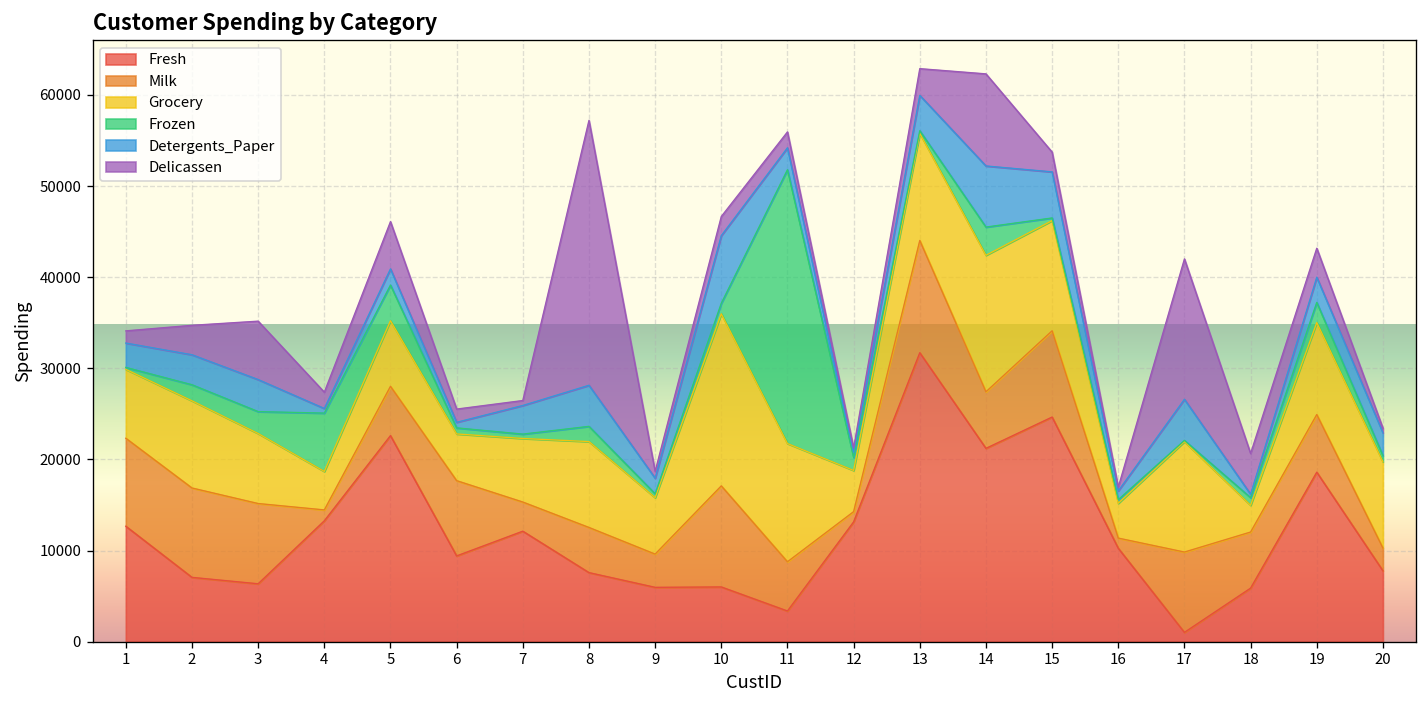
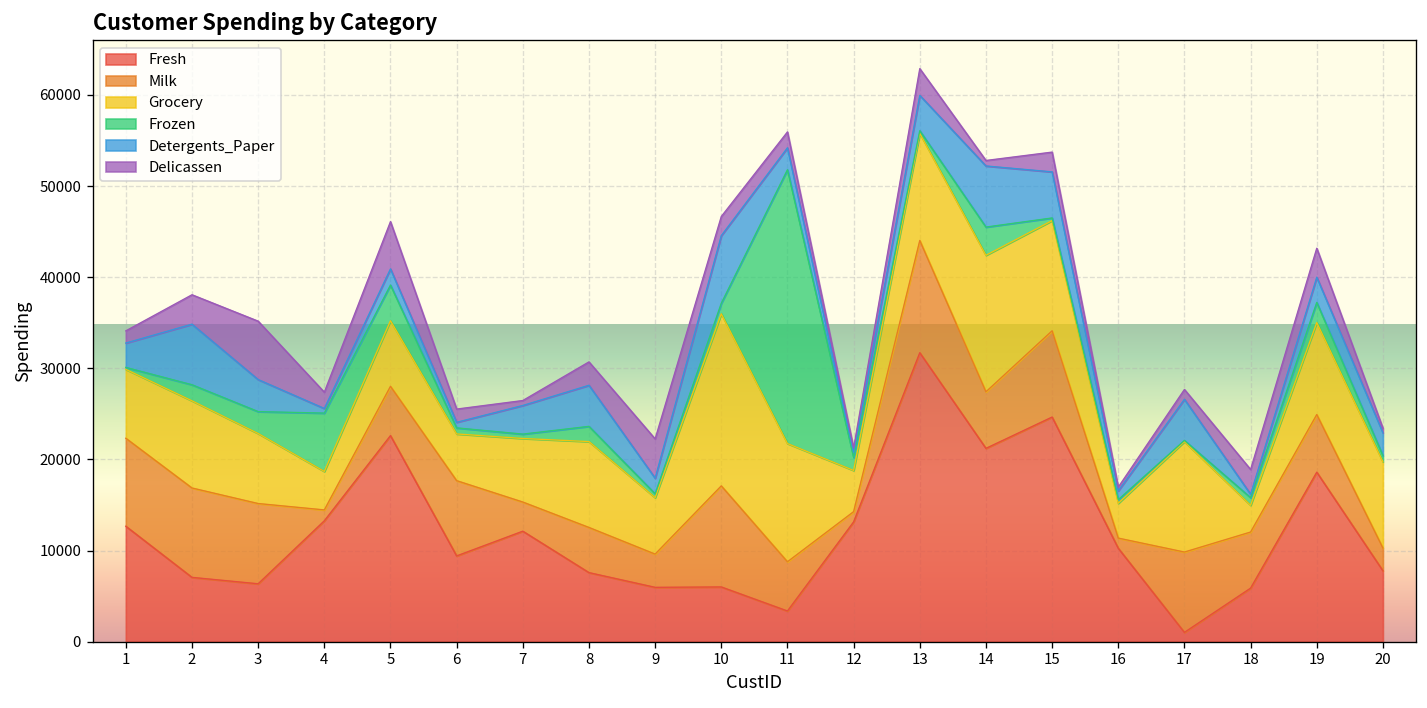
  {
    "Grocery": {
      "2": 10000,
      "3": 8000,
      "4": 4000,
      "5": 7000,
      "6": 5000,
      "7": 7000,
      "8": 9000,
      "9": 6000,
      "10": 19000,
      "11": 13000,
      "12": 5000,
      "14": 15000,
      "16": 4000,
      "18": 3000,
      "19": 10000,
      "20": 9000
    },
    "Frozen": {
      "2": 2000,
      "3": 2000,
      "4": 6000,
      "5": 4000,
      "6": 1000,
      "7": 0,
      "8": 2000,
      "9": 0,
      "10": 1000,
      "11": 30000,
      "12": 1000,
      "14": 3000,
      "16": 0,
      "18": 1000,
      "19": 2000,
      "20": 1000
    },
    "Detergents_Paper": {
      "1": 3000,
-     "2": 3000,
+     "2": 7000,
      "3": 4000,
      "4": 1000,
      "5": 2000,
      "6": 1000,
      "7": 3000,
      "8": 5000,
      "9": 2000,
      "10": 7000,
      "11": 2000,
      "12": 1000,
      "13": 4000,
      "14": 7000,
      "15": 5000,
      "16": 1000,
      "17": 5000,
      "18": 0,
      "19": 3000,
      "20": 3000
    },
    "Delicassen": {
      "1": 1000,
      "2": 3000,
      "3": 6000,
      "4": 2000,
      "5": 5000,
      "6": 1000,
      "7": 1000,
-     "8": 29000,
-     "9": 1000,
+     "8": 3000,
+     "9": 4000,
      "10": 2000,
      "11": 2000,
      "12": 0,
      "13": 3000,
-     "14": 10000,
+     "14": 1000,
      "15": 2000,
      "16": 0,
-     "17": 15000,
-     "18": 4000,
+     "17": 1000,
+     "18": 3000,
      "19": 3000,
      "20": 1000
    }
  }
